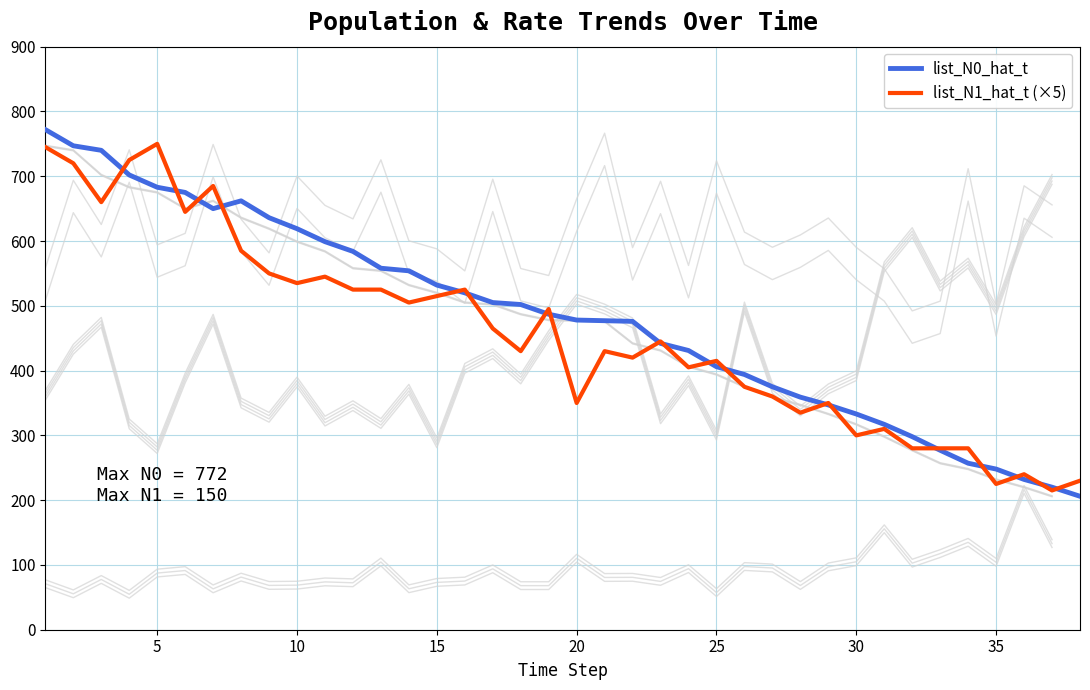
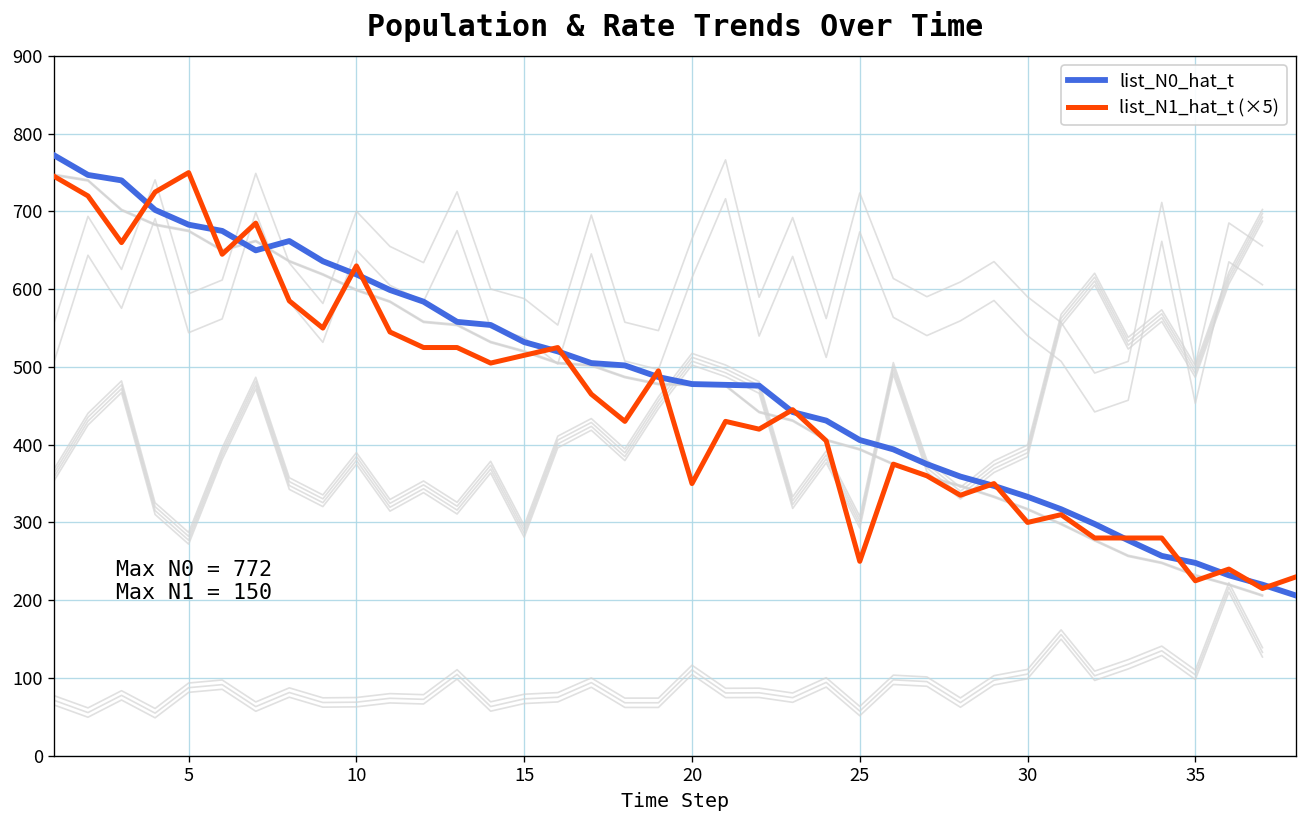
  {
    "list_N0_hat_t": {
      "5": 680,
      "10": 620,
      "15": 530,
      "25": 410,
      "30": 330,
      "35": 250
    },
    "list_N1_hat_t (×5)": {
      "5": 750,
-     "10": 540,
+     "10": 630,
      "15": 520,
      "20": 350,
-     "25": 420,
+     "25": 250,
      "30": 300,
      "35": 230
    }
  }
